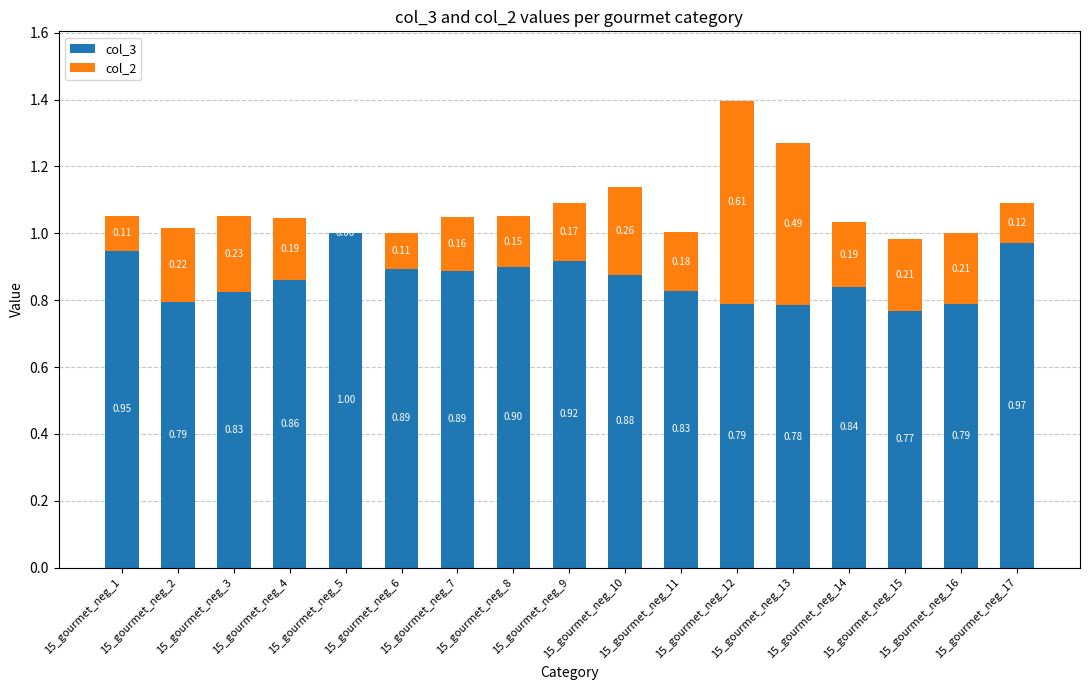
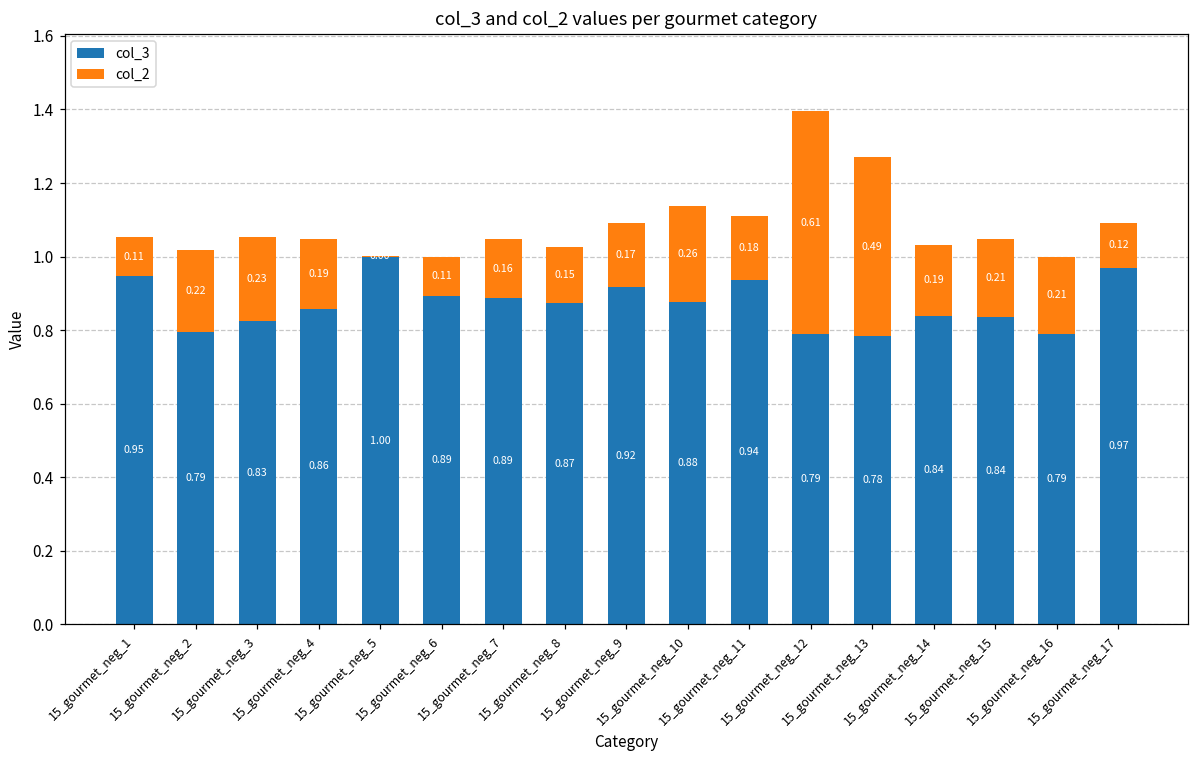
  {
    "col_3": {
      "15_gourmet_neg_1": 0.95,
      "15_gourmet_neg_2": 0.79,
      "15_gourmet_neg_3": 0.83,
      "15_gourmet_neg_4": 0.86,
      "15_gourmet_neg_5": 1.00,
      "15_gourmet_neg_6": 0.89,
      "15_gourmet_neg_7": 0.89,
-     "15_gourmet_neg_8": 0.90,
+     "15_gourmet_neg_8": 0.87,
      "15_gourmet_neg_9": 0.92,
      "15_gourmet_neg_10": 0.88,
-     "15_gourmet_neg_11": 0.83,
+     "15_gourmet_neg_11": 0.94,
      "15_gourmet_neg_12": 0.79,
      "15_gourmet_neg_13": 0.78,
      "15_gourmet_neg_14": 0.84,
-     "15_gourmet_neg_15": 0.77,
+     "15_gourmet_neg_15": 0.84,
      "15_gourmet_neg_16": 0.79,
      "15_gourmet_neg_17": 0.97
    },
    "col_2": {
      "15_gourmet_neg_1": 0.11,
      "15_gourmet_neg_2": 0.22,
      "15_gourmet_neg_3": 0.23,
      "15_gourmet_neg_4": 0.19,
      "15_gourmet_neg_5": 0.00,
      "15_gourmet_neg_6": 0.11,
      "15_gourmet_neg_7": 0.16,
      "15_gourmet_neg_8": 0.15,
      "15_gourmet_neg_9": 0.17,
      "15_gourmet_neg_10": 0.26,
      "15_gourmet_neg_11": 0.18,
      "15_gourmet_neg_12": 0.61,
      "15_gourmet_neg_13": 0.49,
      "15_gourmet_neg_14": 0.19,
      "15_gourmet_neg_15": 0.21,
      "15_gourmet_neg_16": 0.21,
      "15_gourmet_neg_17": 0.12
    }
  }
